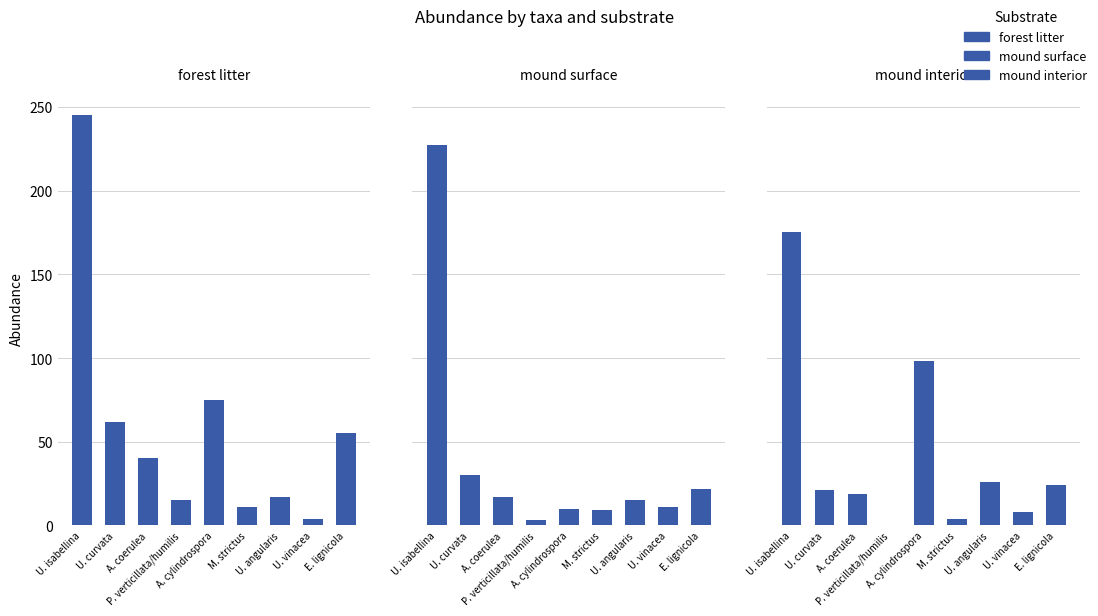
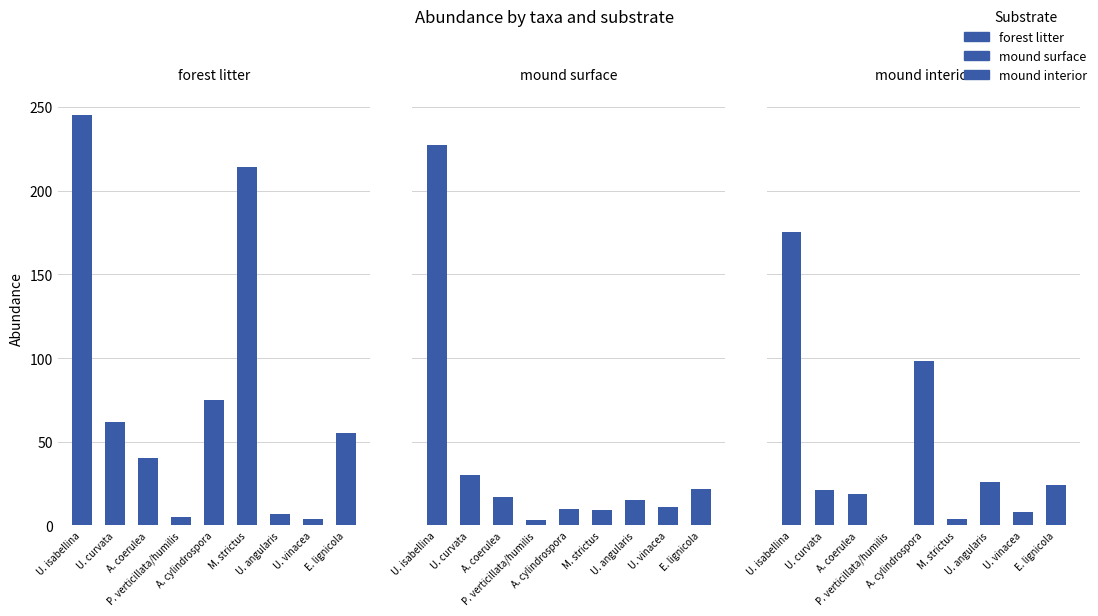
  {
    "forest litter": {
      "U. isabellina": 245,
      "U. curvata": 62,
      "A. coerulea": 40,
-     "P. verticillata/humilis": 15,
+     "P. verticillata/humilis": 5,
      "A. cylindrospora": 75,
-     "M. strictus": 11,
-     "U. angularis": 17,
+     "M. strictus": 214,
+     "U. angularis": 7,
      "U. vinacea": 4,
      "E. lignicola": 55
    }
  }
